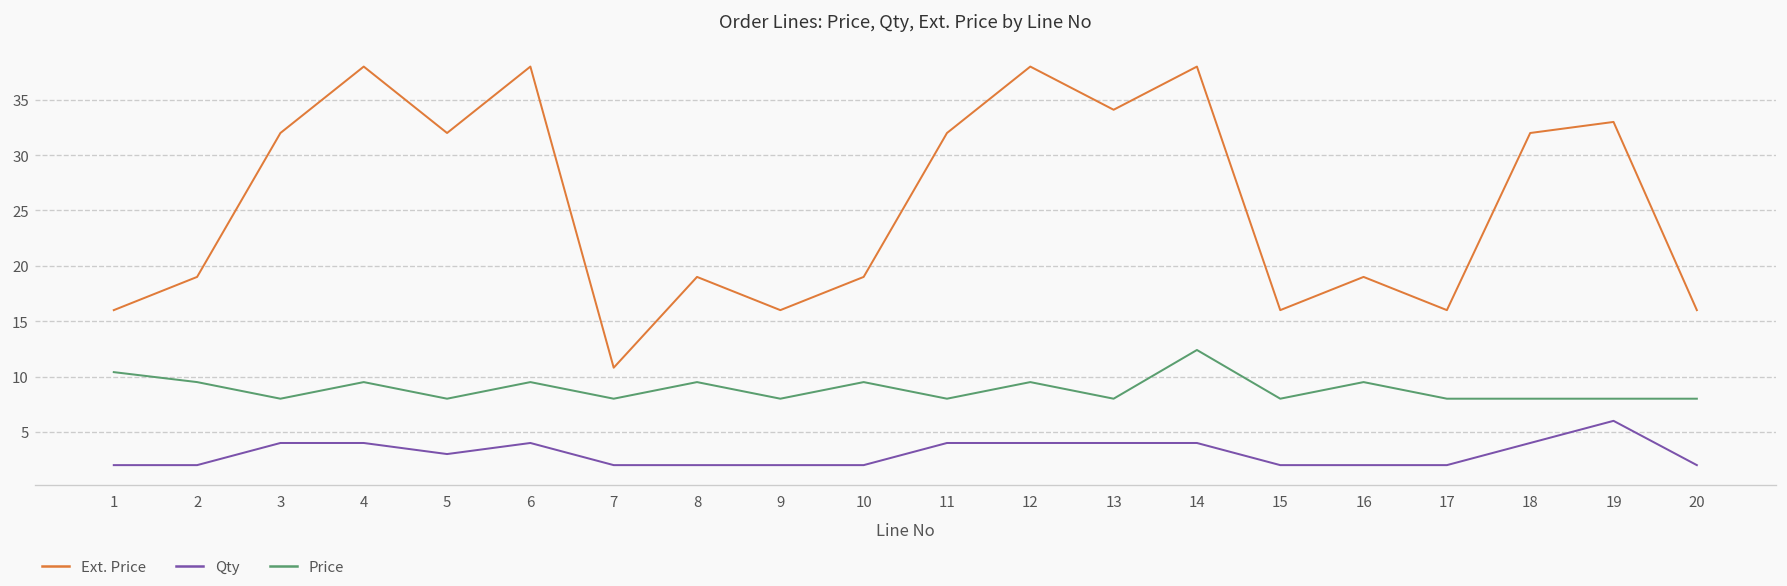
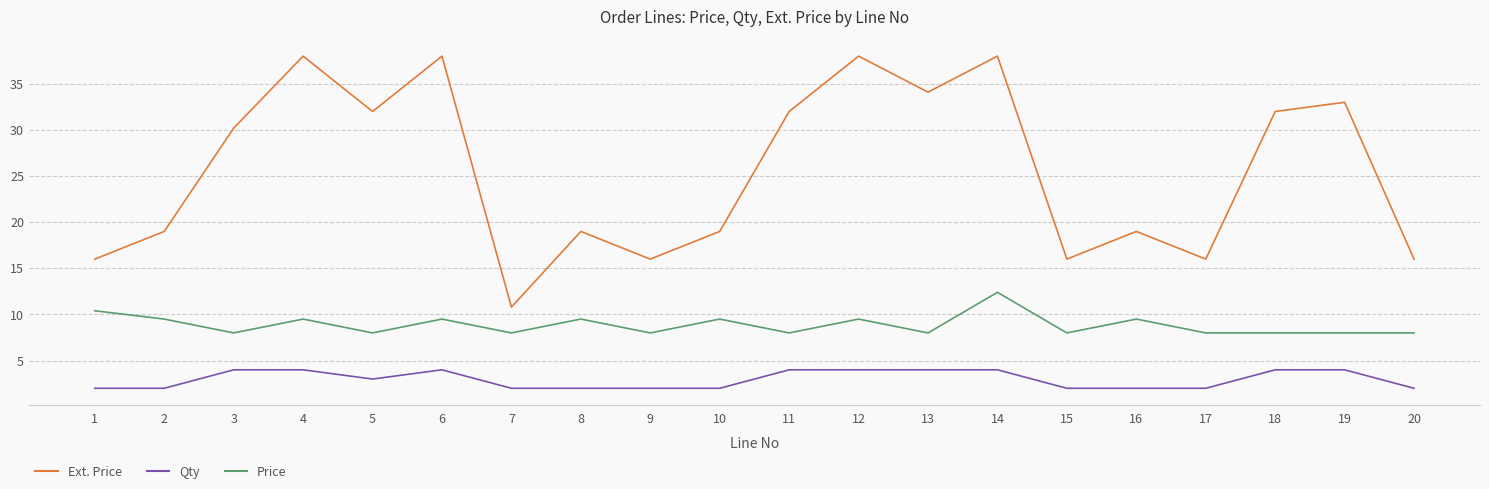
  {
    "Ext. Price": {
      "1": 16,
      "2": 19,
-     "3": 32,
+     "3": 30,
      "4": 38,
      "5": 32,
      "6": 38,
      "7": 11,
      "8": 19,
      "9": 16,
      "10": 19,
      "11": 32,
      "12": 38,
      "13": 34,
      "14": 38,
      "15": 16,
      "16": 19,
      "17": 16,
      "18": 32,
      "19": 33,
      "20": 16
    },
    "Qty": {
      "1": 2,
      "2": 2,
      "3": 4,
      "4": 4,
      "5": 3,
      "6": 4,
      "7": 2,
      "8": 2,
      "9": 2,
      "10": 2,
      "11": 4,
      "12": 4,
      "13": 4,
      "14": 4,
      "15": 2,
      "16": 2,
      "17": 2,
      "18": 4,
-     "19": 6,
+     "19": 4,
      "20": 2
    },
    "Price": {
      "1": 10,
      "2": 10,
      "3": 8,
      "4": 10,
      "5": 8,
      "6": 10,
      "7": 8,
      "8": 10,
      "9": 8,
      "10": 10,
      "11": 8,
      "12": 10,
      "13": 8,
      "14": 12,
      "15": 8,
      "16": 10,
      "17": 8,
      "18": 8,
      "19": 8,
      "20": 8
    }
  }
